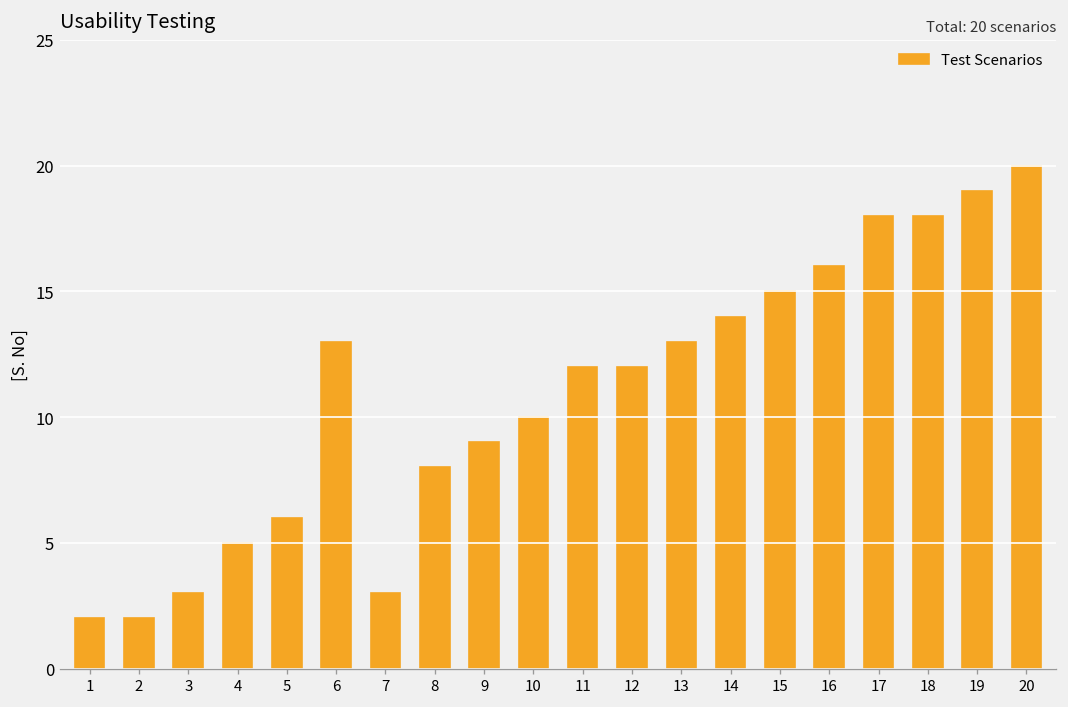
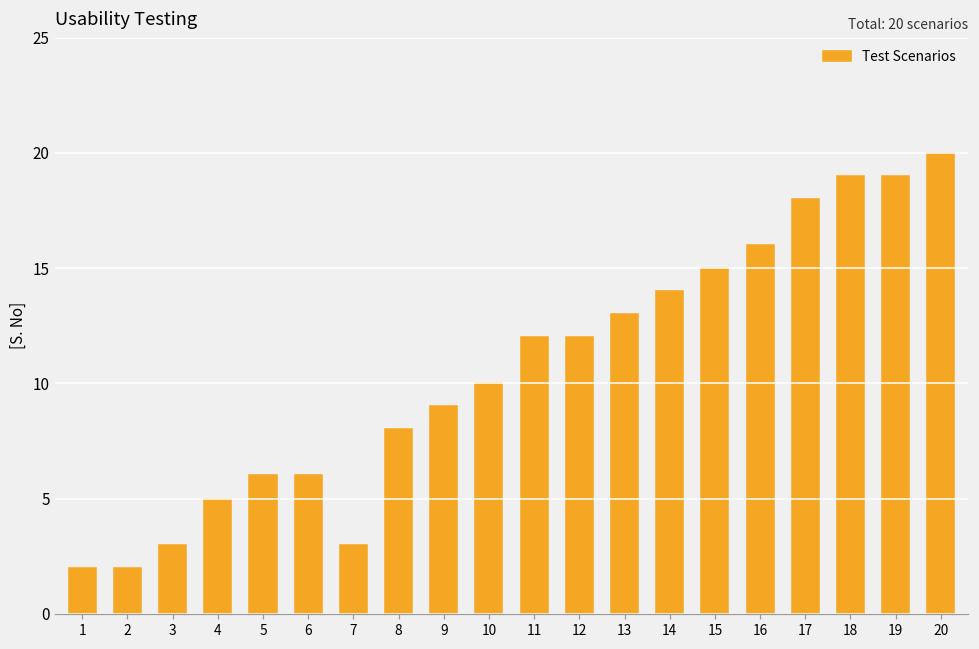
  {
    "1": 2,
    "2": 2,
    "3": 3,
    "4": 5,
    "5": 6,
-   "6": 13,
+   "6": 6,
    "7": 3,
    "8": 8,
    "9": 9,
    "10": 10,
    "11": 12,
    "12": 12,
    "13": 13,
    "14": 14,
    "15": 15,
    "16": 16,
    "17": 18,
-   "18": 18,
+   "18": 19,
    "19": 19,
    "20": 20
  }
